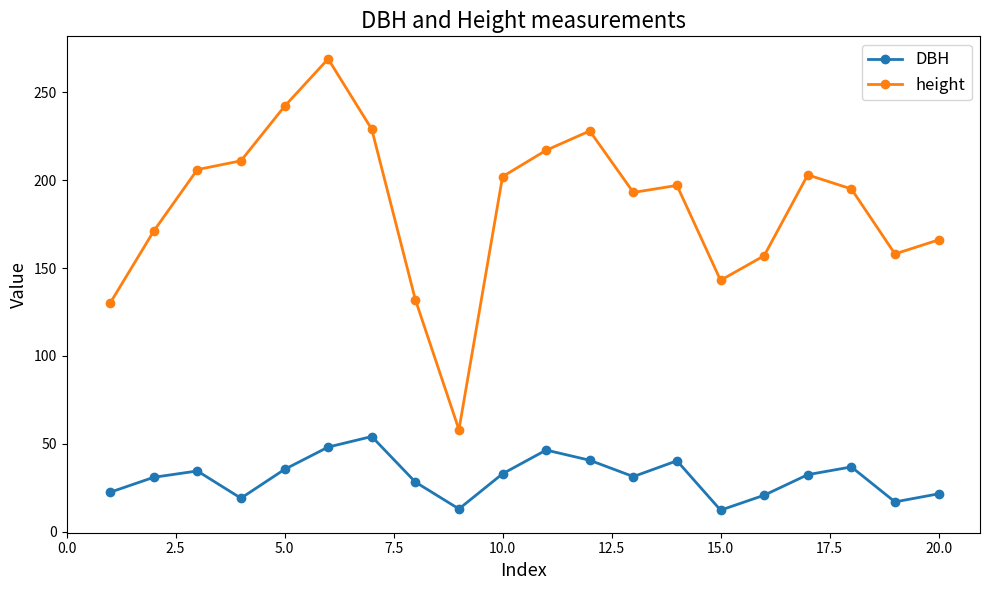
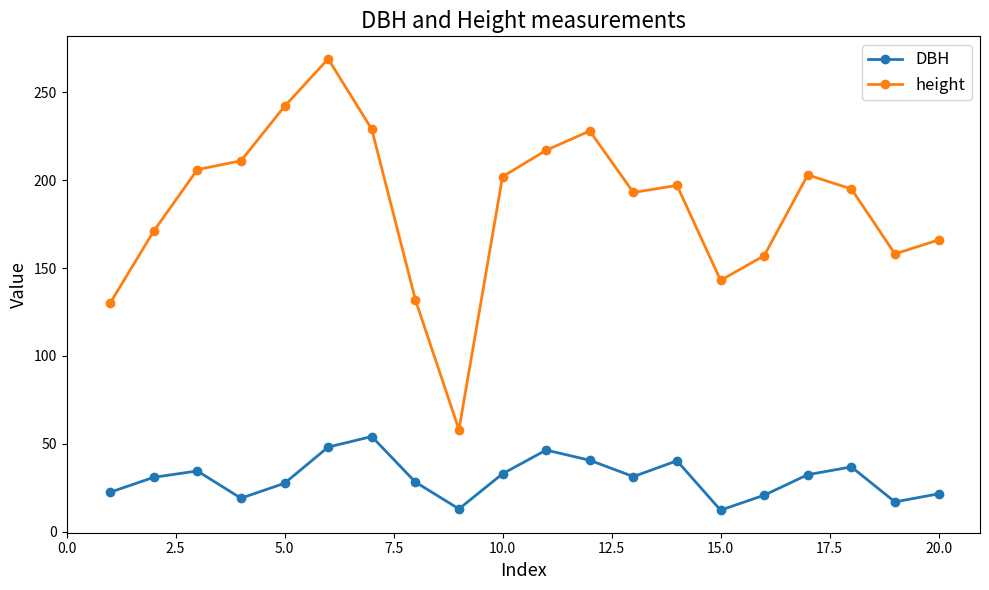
  {
    "DBH": {
-     "5.0": 35,
+     "5.0": 28,
      "10.0": 33,
      "15.0": 12,
      "20.0": 22
    },
    "height": {
      "5.0": 242,
      "10.0": 202,
      "15.0": 143,
      "20.0": 166
    }
  }
